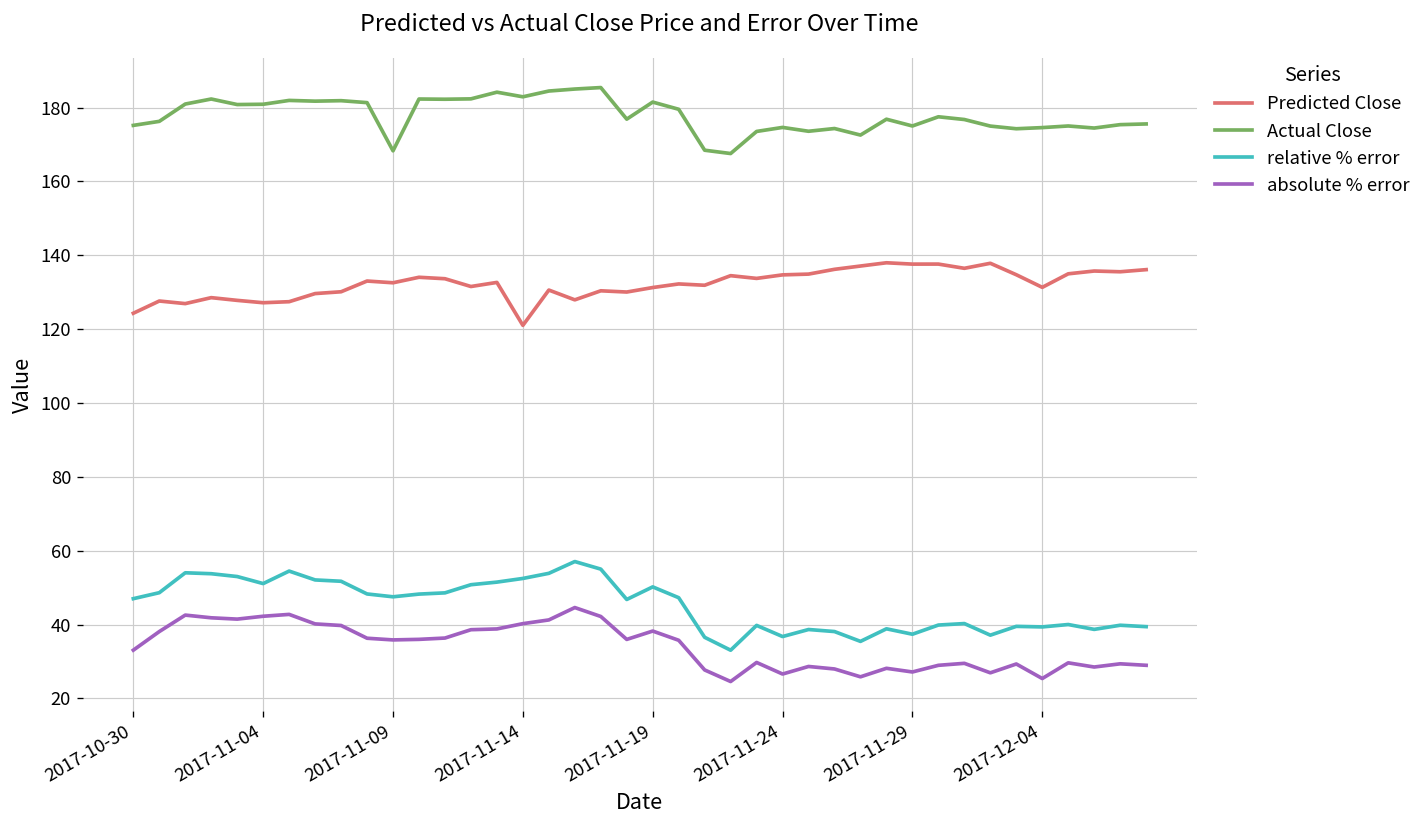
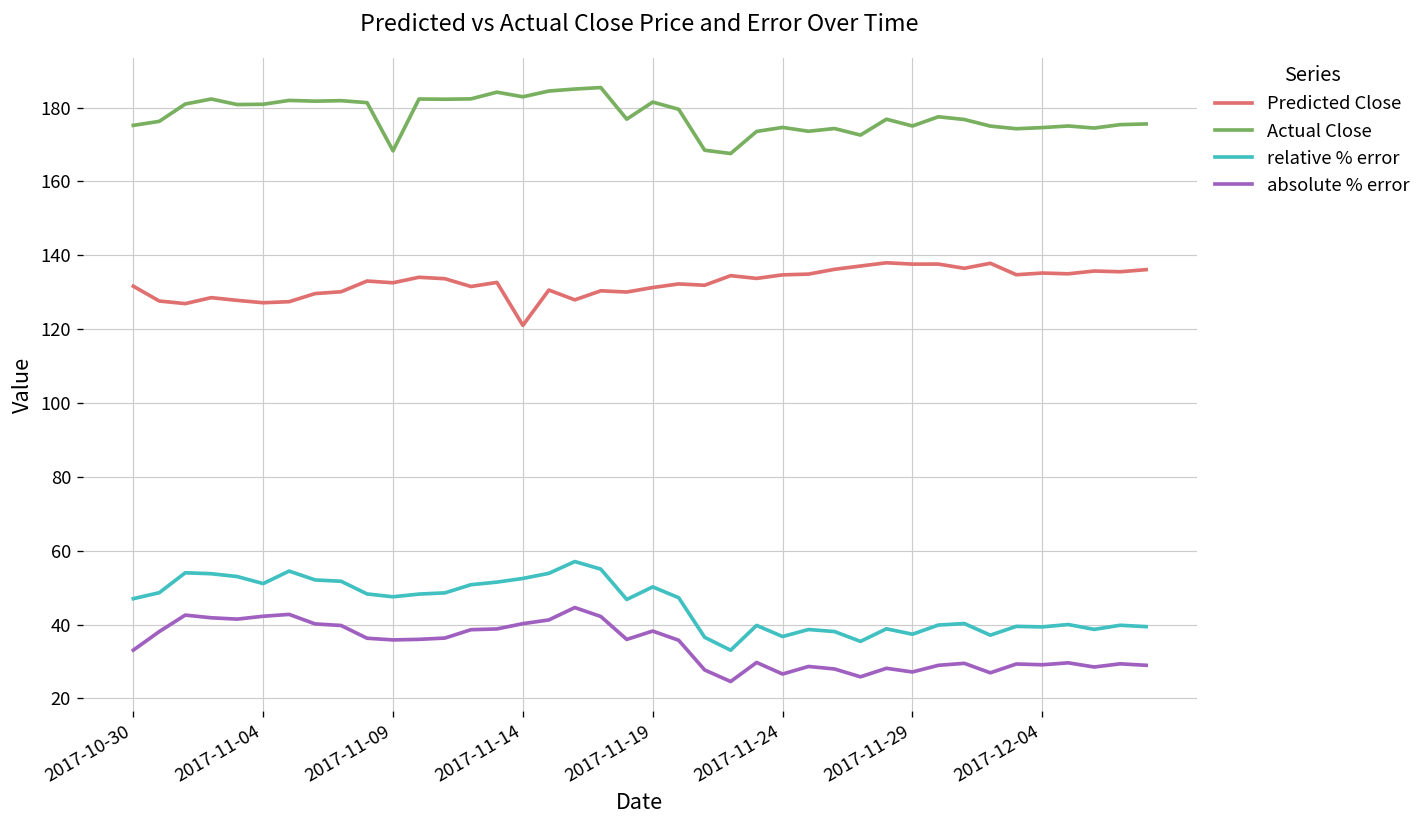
  {
    "Predicted Close": {
-     "2017-10-30": 124,
+     "2017-10-30": 132,
      "2017-11-04": 127,
      "2017-11-09": 133,
      "2017-11-14": 121,
      "2017-11-19": 131,
      "2017-11-24": 135,
      "2017-11-29": 138,
-     "2017-12-04": 131
+     "2017-12-04": 135
    },
    "Actual Close": {
      "2017-10-30": 175,
      "2017-11-04": 181,
      "2017-11-09": 168,
      "2017-11-14": 183,
      "2017-11-19": 181,
      "2017-11-24": 175,
      "2017-11-29": 175,
      "2017-12-04": 175
    },
    "relative % error": {
      "2017-10-30": 47,
      "2017-11-04": 51,
      "2017-11-09": 48,
      "2017-11-14": 52,
      "2017-11-19": 50,
      "2017-11-24": 37,
      "2017-11-29": 37,
      "2017-12-04": 39
    },
    "absolute % error": {
      "2017-10-30": 33,
      "2017-11-04": 42,
      "2017-11-09": 36,
      "2017-11-14": 40,
      "2017-11-19": 38,
      "2017-11-24": 27,
      "2017-11-29": 27,
-     "2017-12-04": 25
+     "2017-12-04": 29
    }
  }
